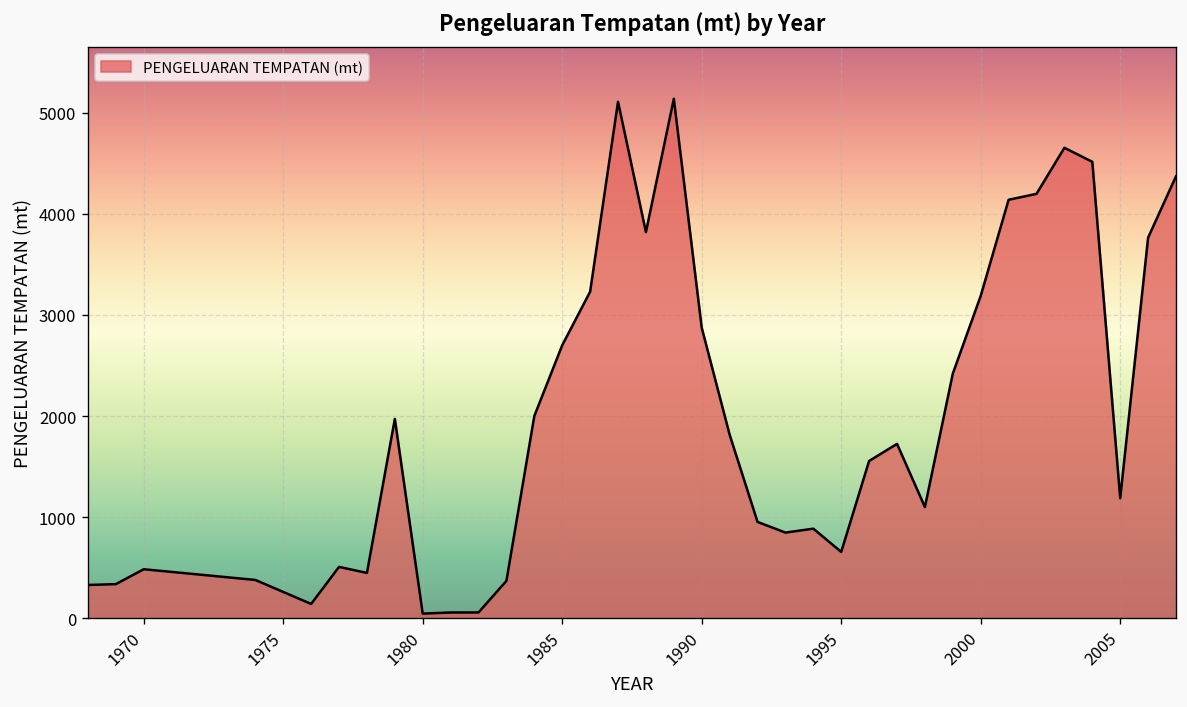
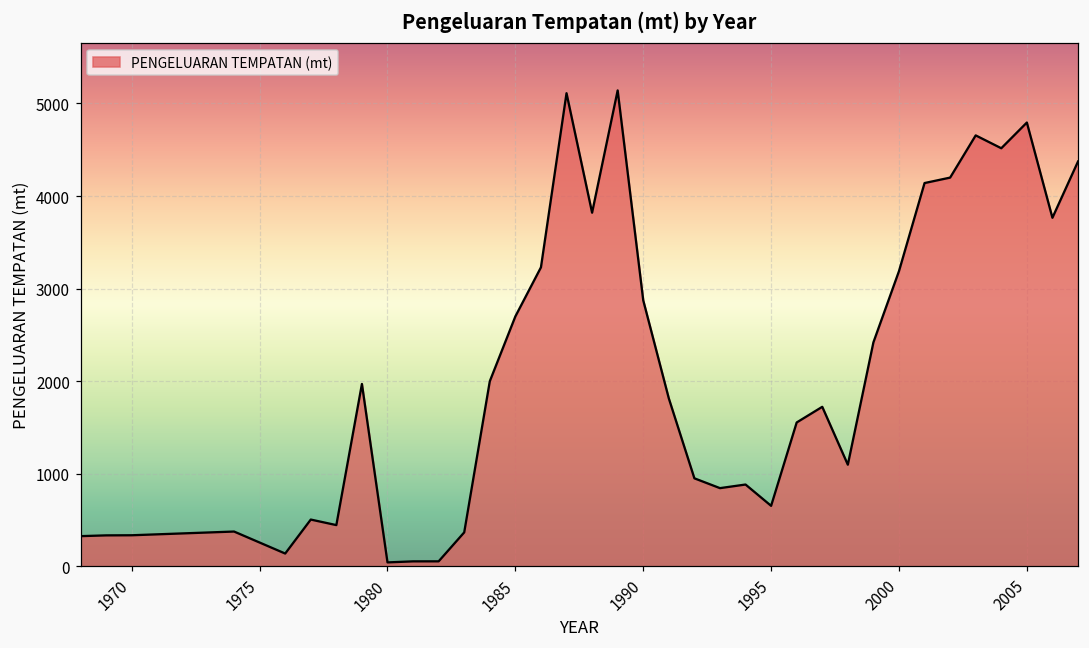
  {
-   "1970": 500,
+   "1970": 300,
    "1980": 0,
    "1985": 2700,
    "1990": 2900,
    "1995": 700,
    "2000": 3200,
-   "2005": 1200
+   "2005": 4800
  }
